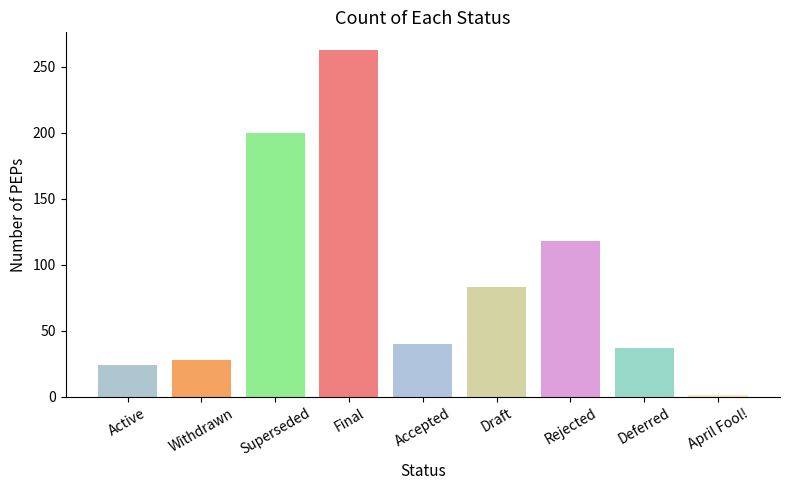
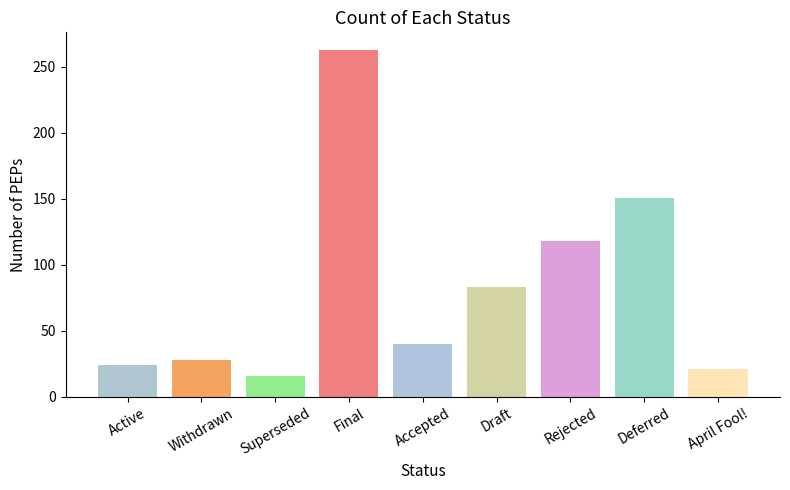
  {
    "Active": 24,
    "Withdrawn": 28,
-   "Superseded": 200,
+   "Superseded": 16,
    "Final": 263,
    "Accepted": 40,
    "Draft": 83,
    "Rejected": 118,
-   "Deferred": 37,
-   "April Fool!": 1
+   "Deferred": 151,
+   "April Fool!": 21
  }
